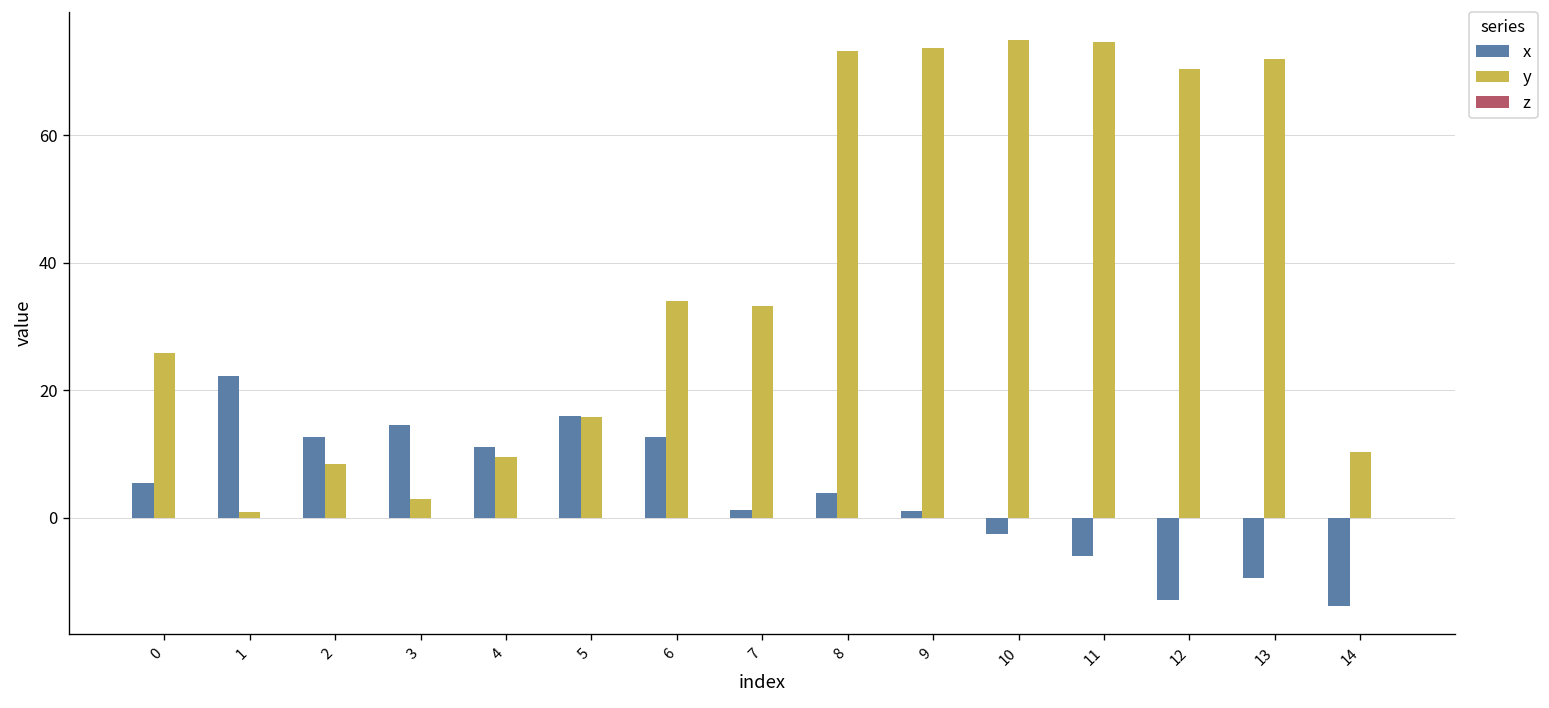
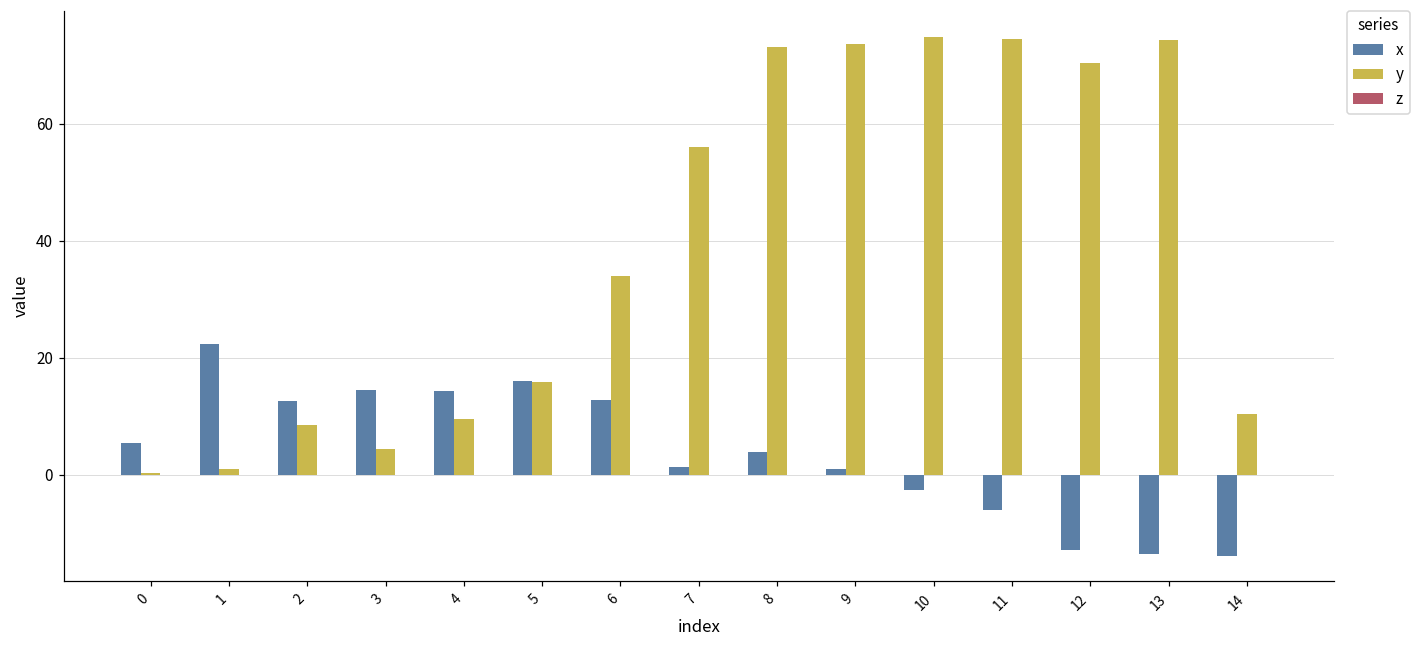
  {
    "x": {
      "0": 5,
      "1": 22,
      "2": 13,
      "3": 15,
-     "4": 11,
+     "4": 14,
      "5": 16,
      "6": 13,
      "7": 1,
      "8": 4,
      "9": 1,
      "10": -3,
      "11": -6,
      "12": -13,
-     "13": -9,
+     "13": -14,
      "14": -14
    },
    "y": {
-     "0": 26,
+     "0": 0,
      "1": 1,
      "2": 8,
-     "3": 3,
+     "3": 4,
      "4": 10,
      "5": 16,
      "6": 34,
-     "7": 33,
+     "7": 56,
      "8": 73,
      "9": 74,
      "10": 75,
      "11": 75,
      "12": 70,
-     "13": 72,
+     "13": 74,
      "14": 10
    },
    "z": {
      "0": 0,
      "1": 0,
      "2": 0,
      "3": 0,
      "4": 0,
      "5": 0,
      "6": 0,
      "7": 0,
      "8": 0,
      "9": 0,
      "10": 0,
      "11": 0,
      "12": 0,
      "13": 0,
      "14": 0
    }
  }
